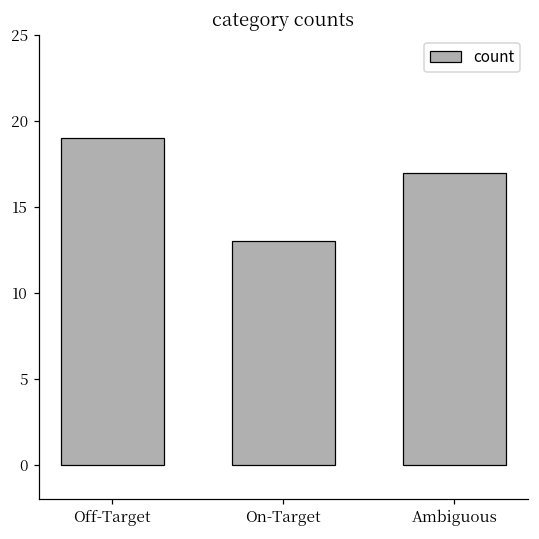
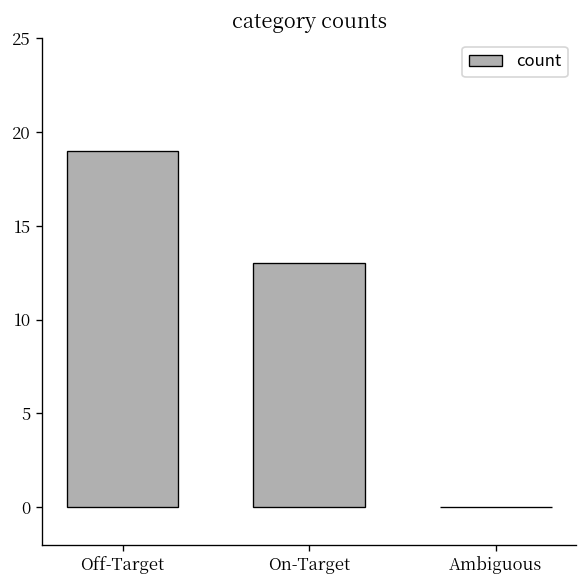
  {
    "Off-Target": 19,
    "On-Target": 13,
-   "Ambiguous": 17
+   "Ambiguous": 0
  }
